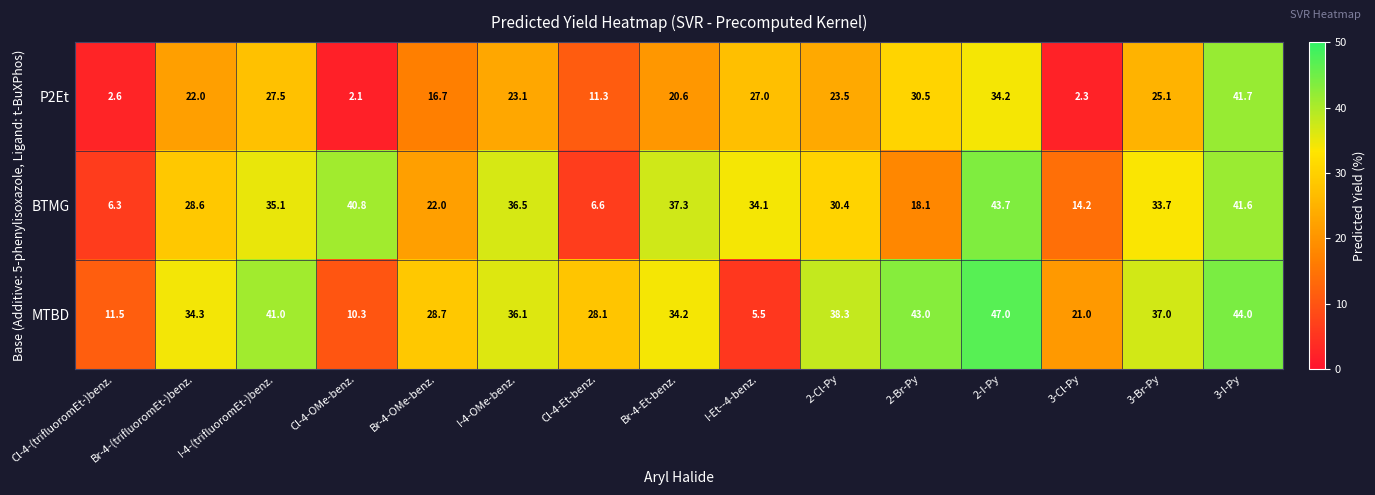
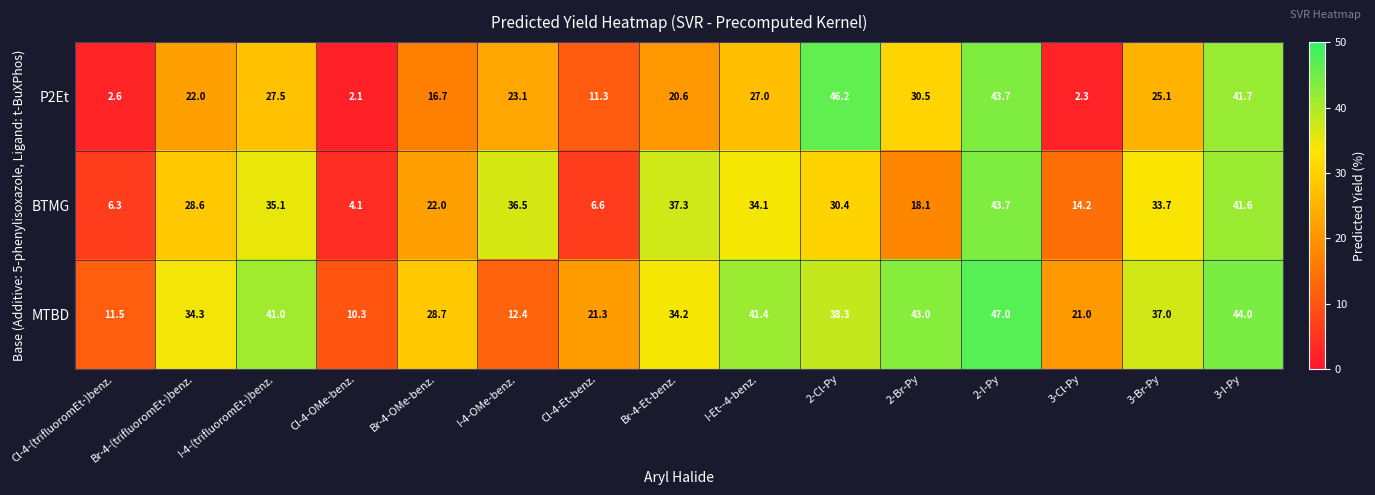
  {
    "P2Et": {
      "Cl-4-(trifluoromEt-)benz.": 2.6,
      "Br-4-(trifluoromEt-)benz.": 22.0,
      "I-4-(trifluoromEt-)benz.": 27.5,
      "Cl-4-OMe-benz.": 2.1,
      "Br-4-OMe-benz.": 16.7,
      "I-4-OMe-benz.": 23.1,
      "Cl-4-Et-benz.": 11.3,
      "Br-4-Et-benz.": 20.6,
      "I-Et--4-benz.": 27.0,
-     "2-Cl-Py": 23.5,
+     "2-Cl-Py": 46.2,
      "2-Br-Py": 30.5,
-     "2-I-Py": 34.2,
+     "2-I-Py": 43.7,
      "3-Cl-Py": 2.3,
      "3-Br-Py": 25.1,
      "3-I-Py": 41.7
    },
    "BTMG": {
      "Cl-4-(trifluoromEt-)benz.": 6.3,
      "Br-4-(trifluoromEt-)benz.": 28.6,
      "I-4-(trifluoromEt-)benz.": 35.1,
-     "Cl-4-OMe-benz.": 40.8,
+     "Cl-4-OMe-benz.": 4.1,
      "Br-4-OMe-benz.": 22.0,
      "I-4-OMe-benz.": 36.5,
      "Cl-4-Et-benz.": 6.6,
      "Br-4-Et-benz.": 37.3,
      "I-Et--4-benz.": 34.1,
      "2-Cl-Py": 30.4,
      "2-Br-Py": 18.1,
      "2-I-Py": 43.7,
      "3-Cl-Py": 14.2,
      "3-Br-Py": 33.7,
      "3-I-Py": 41.6
    },
    "MTBD": {
      "Cl-4-(trifluoromEt-)benz.": 11.5,
      "Br-4-(trifluoromEt-)benz.": 34.3,
      "I-4-(trifluoromEt-)benz.": 41.0,
      "Cl-4-OMe-benz.": 10.3,
      "Br-4-OMe-benz.": 28.7,
-     "I-4-OMe-benz.": 36.1,
-     "Cl-4-Et-benz.": 28.1,
+     "I-4-OMe-benz.": 12.4,
+     "Cl-4-Et-benz.": 21.3,
      "Br-4-Et-benz.": 34.2,
-     "I-Et--4-benz.": 5.5,
+     "I-Et--4-benz.": 41.4,
      "2-Cl-Py": 38.3,
      "2-Br-Py": 43.0,
      "2-I-Py": 47.0,
      "3-Cl-Py": 21.0,
      "3-Br-Py": 37.0,
      "3-I-Py": 44.0
    }
  }
